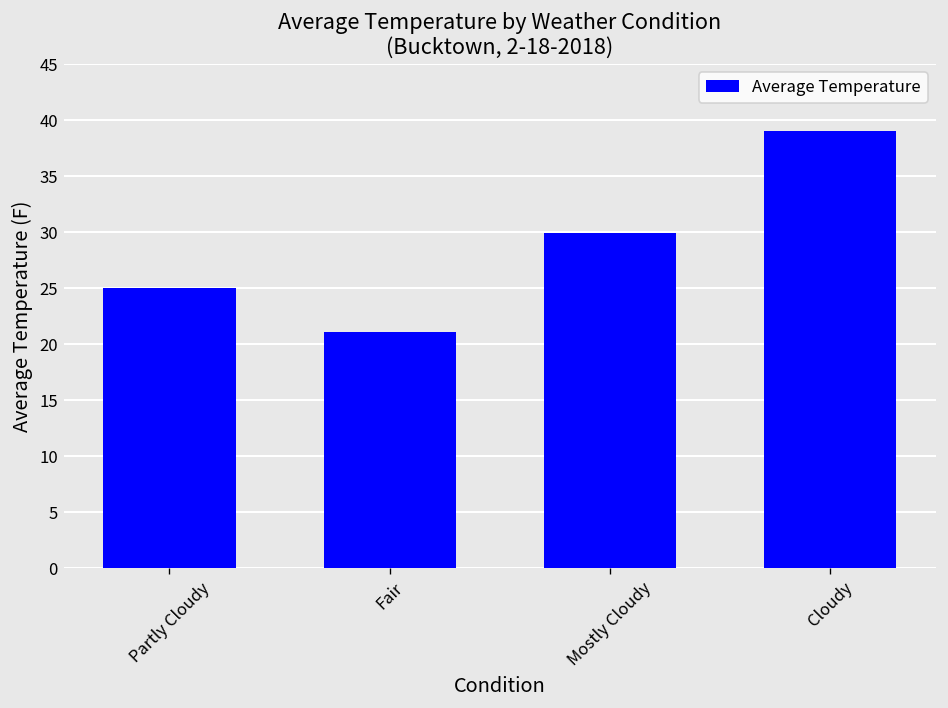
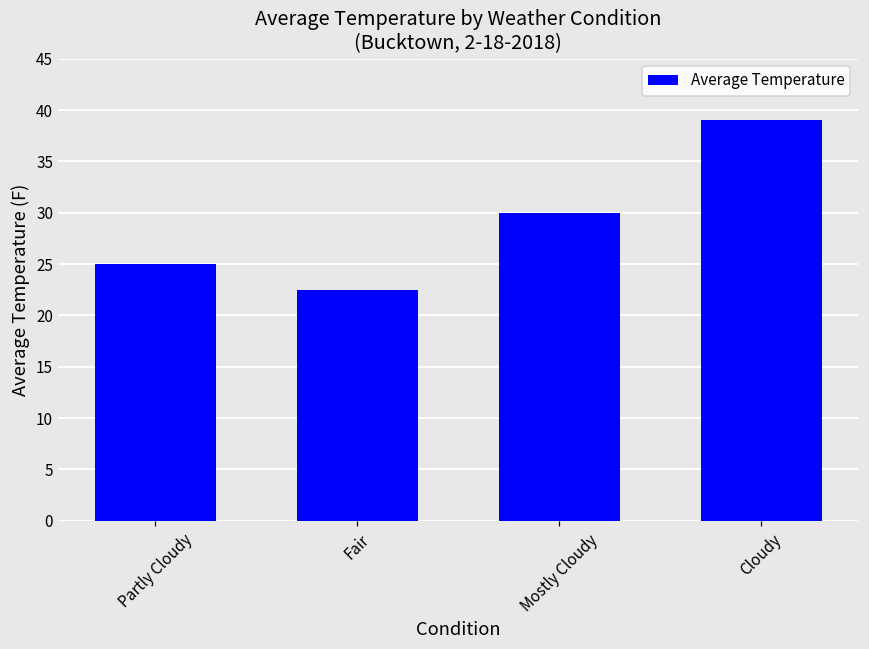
  {
    "Partly Cloudy": 25,
-   "Fair": 21,
+   "Fair": 23,
    "Mostly Cloudy": 30,
    "Cloudy": 39
  }
